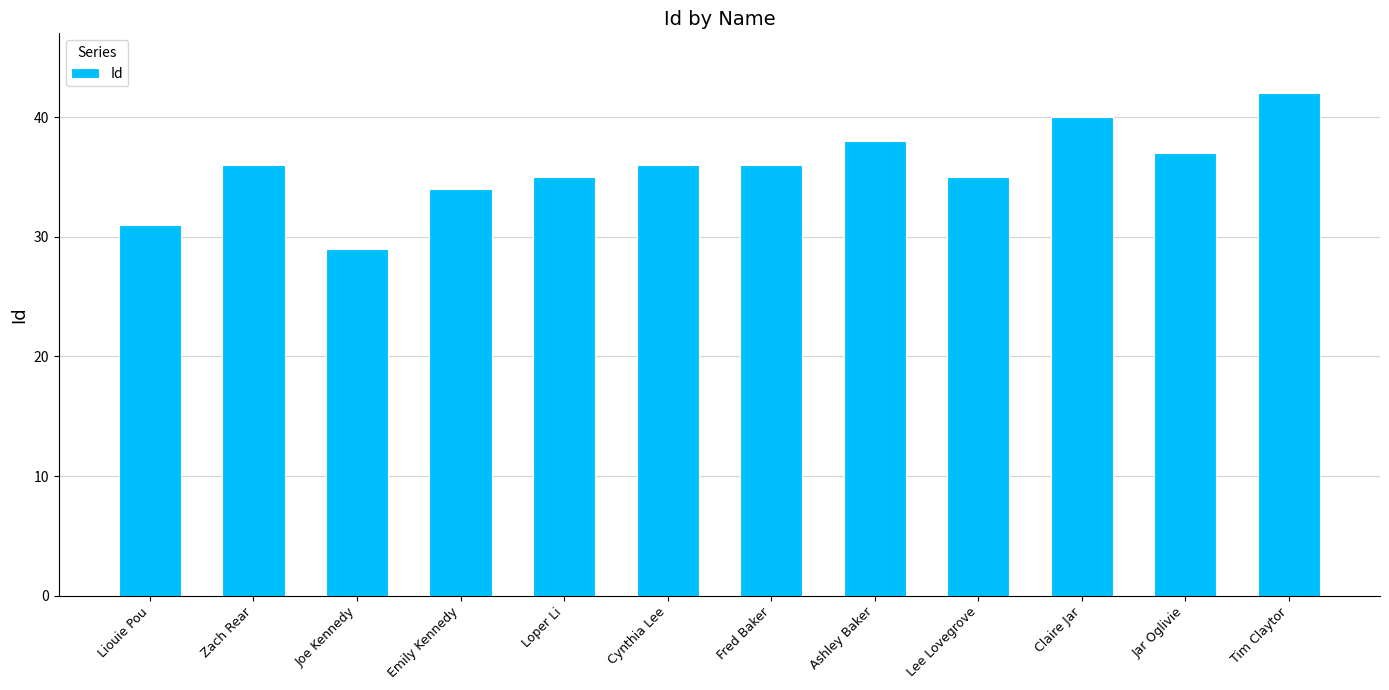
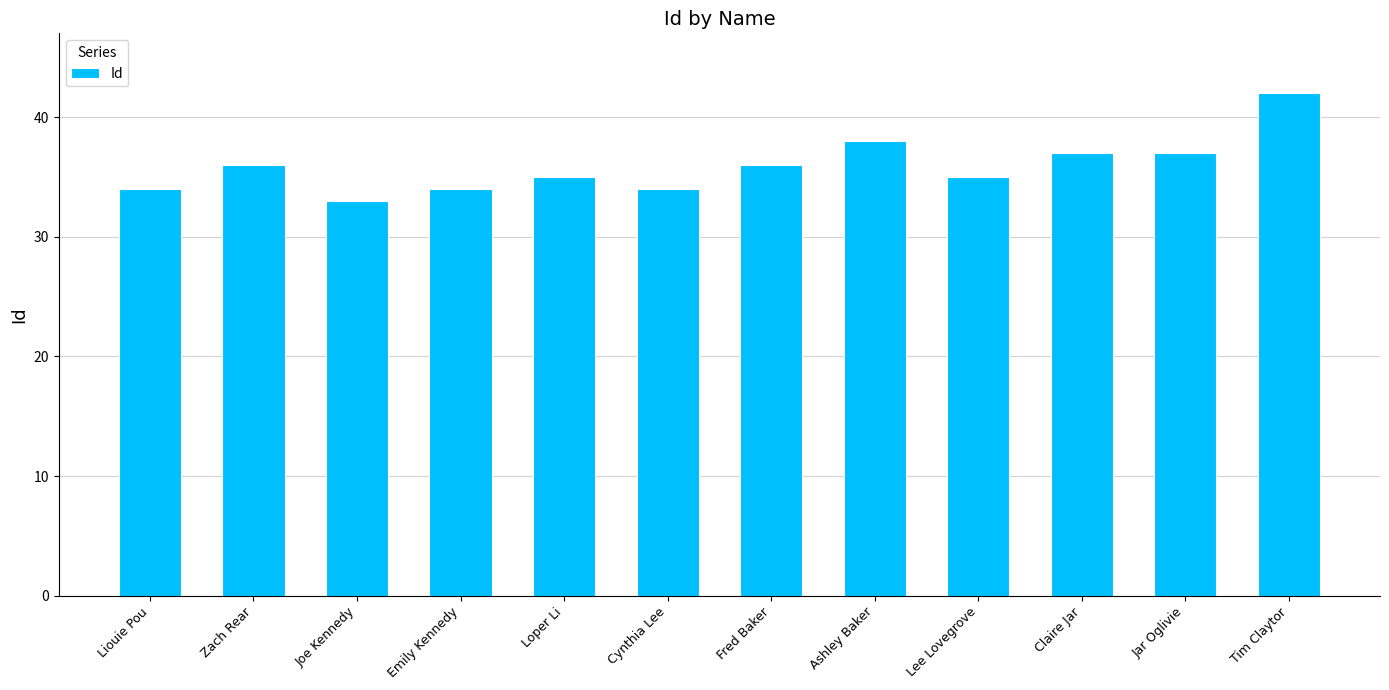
  {
-   "Liouie Pou": 31,
+   "Liouie Pou": 34,
    "Zach Rear": 36,
-   "Joe Kennedy": 29,
+   "Joe Kennedy": 33,
    "Emily Kennedy": 34,
    "Loper Li": 35,
-   "Cynthia Lee": 36,
+   "Cynthia Lee": 34,
    "Fred Baker": 36,
    "Ashley Baker": 38,
    "Lee Lovegrove": 35,
-   "Claire Jar": 40,
+   "Claire Jar": 37,
    "Jar Oglivie": 37,
    "Tim Claytor": 42
  }
